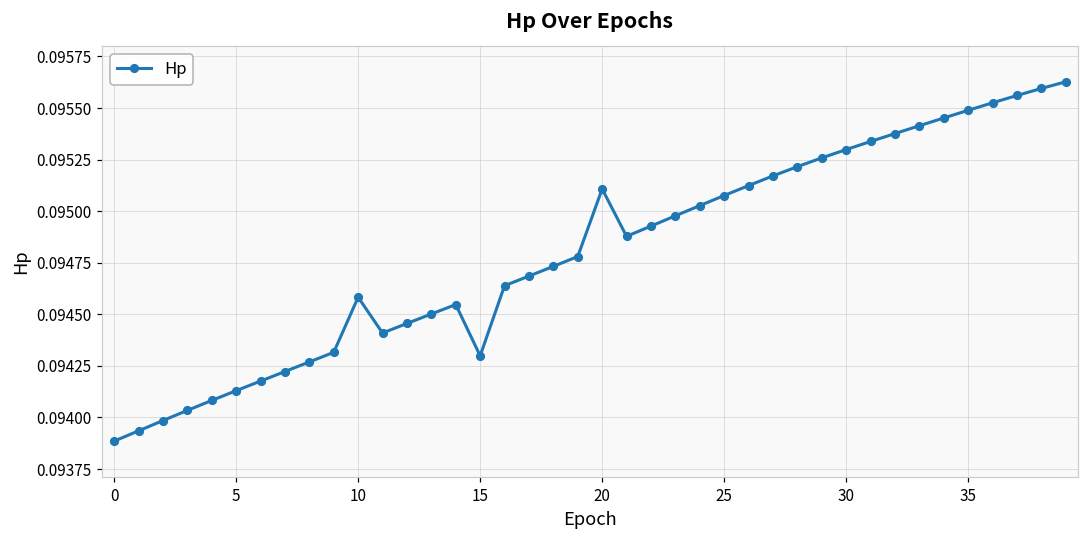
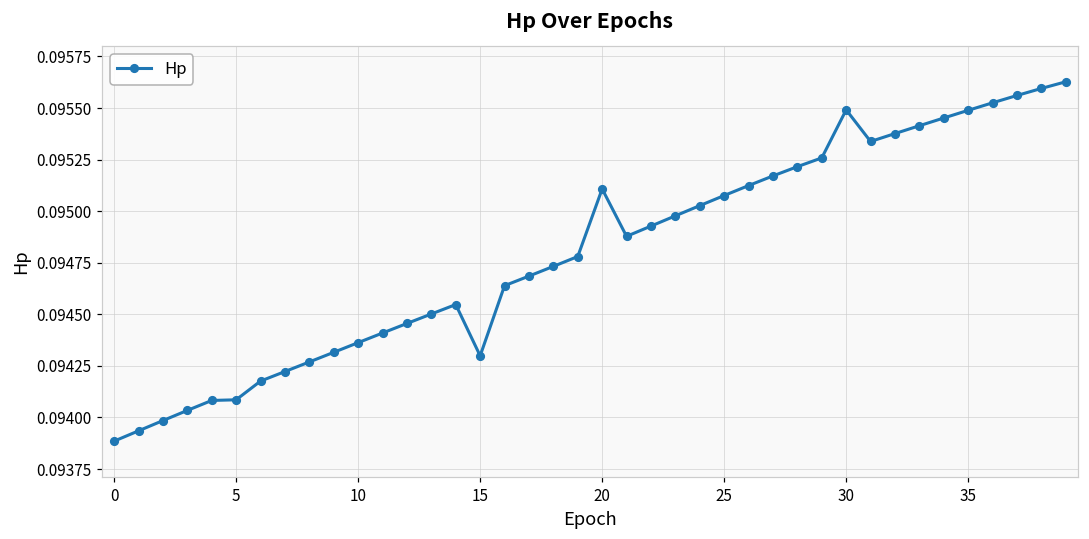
  {
    "0": 0.09389,
-   "5": 0.09413,
-   "10": 0.09458,
+   "5": 0.09409,
+   "10": 0.09436,
    "15": 0.09430,
    "20": 0.09511,
    "25": 0.09508,
-   "30": 0.09530,
+   "30": 0.09549,
    "35": 0.09549
  }
